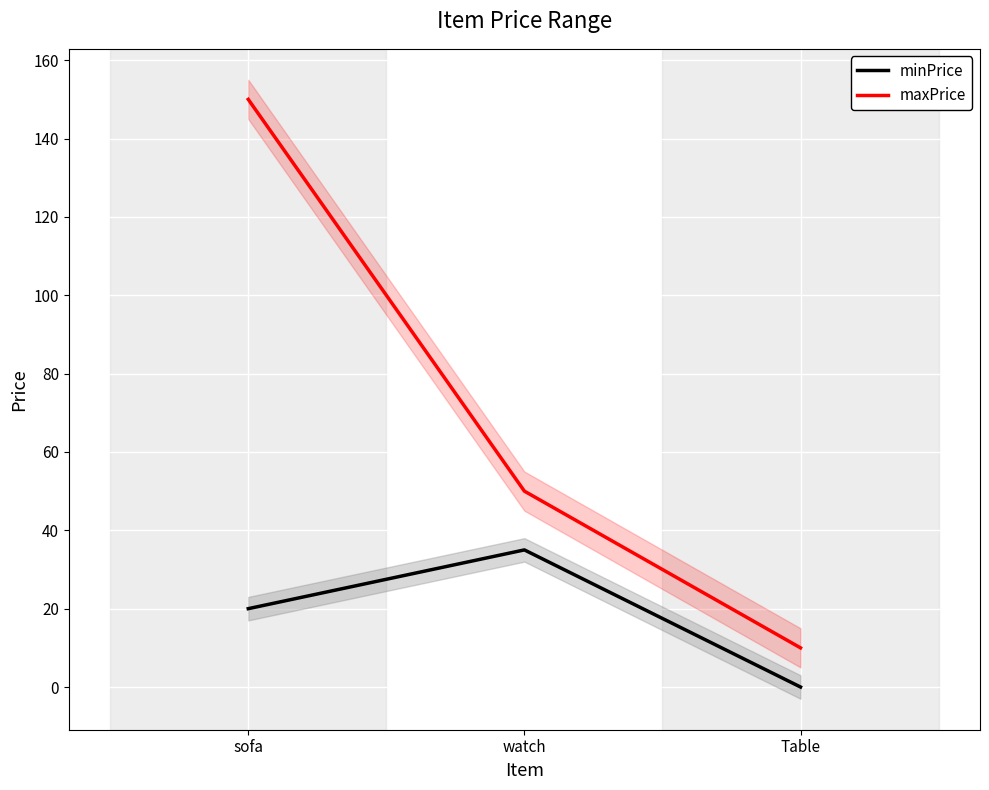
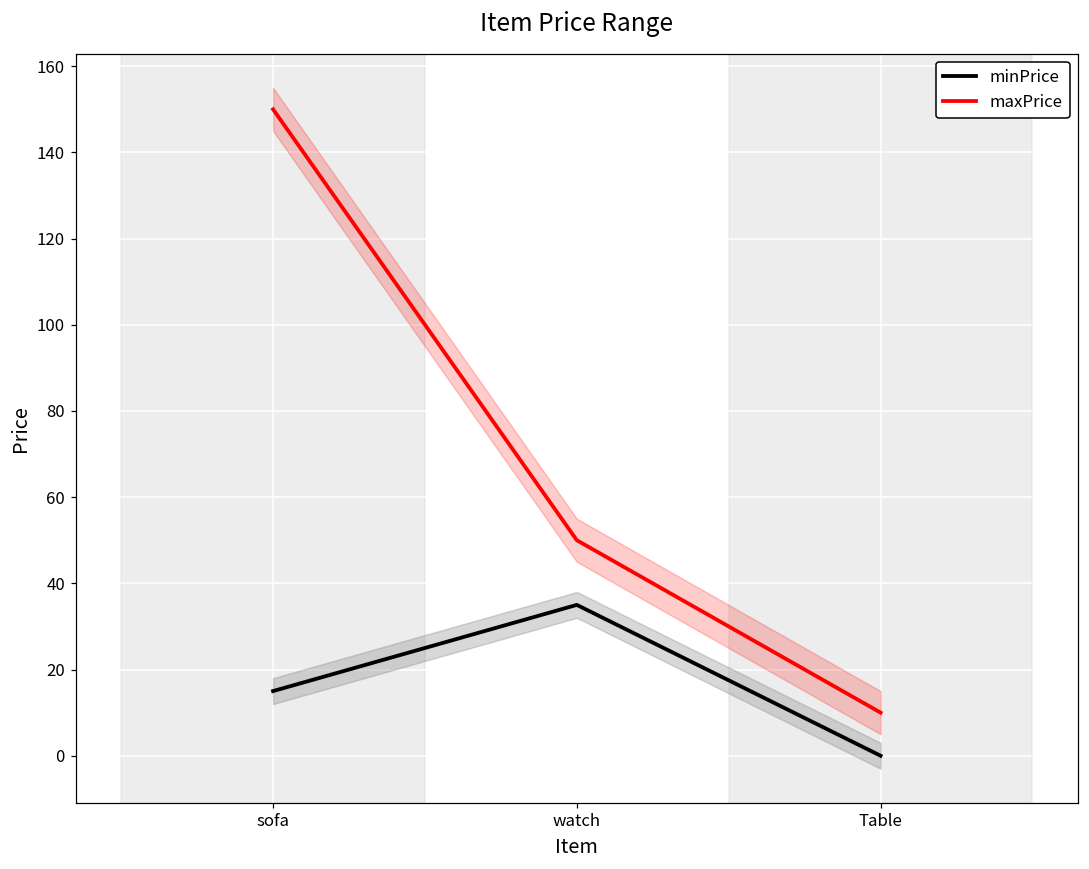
  {
    "minPrice": {
-     "sofa": 20,
+     "sofa": 15,
      "watch": 35,
      "Table": 0
    }
  }
